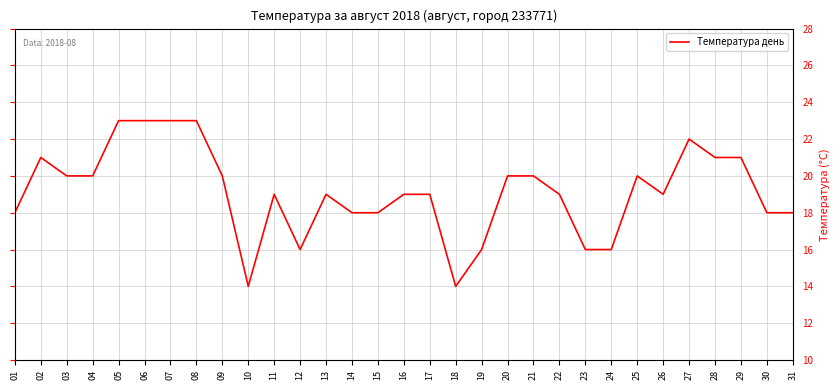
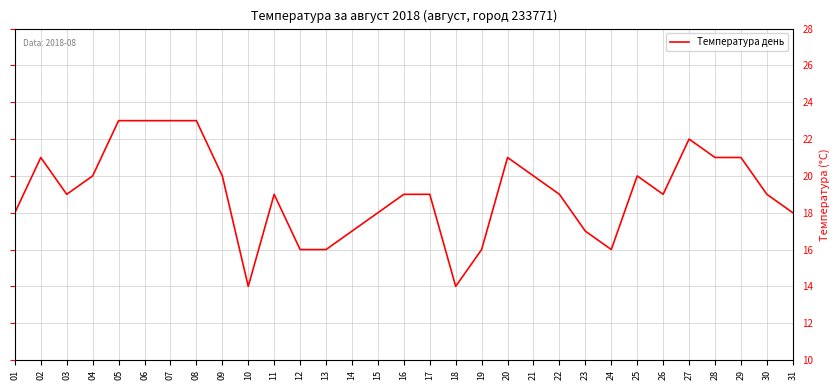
  {
    "01": 18,
    "02": 21,
-   "03": 20,
+   "03": 19,
    "04": 20,
    "05": 23,
    "06": 23,
    "07": 23,
    "08": 23,
    "09": 20,
    "10": 14,
    "11": 19,
    "12": 16,
-   "13": 19,
-   "14": 18,
+   "13": 16,
+   "14": 17,
    "15": 18,
    "16": 19,
    "17": 19,
    "18": 14,
    "19": 16,
-   "20": 20,
+   "20": 21,
    "21": 20,
    "22": 19,
-   "23": 16,
+   "23": 17,
    "24": 16,
    "25": 20,
    "26": 19,
    "27": 22,
    "28": 21,
    "29": 21,
-   "30": 18,
+   "30": 19,
    "31": 18
  }
